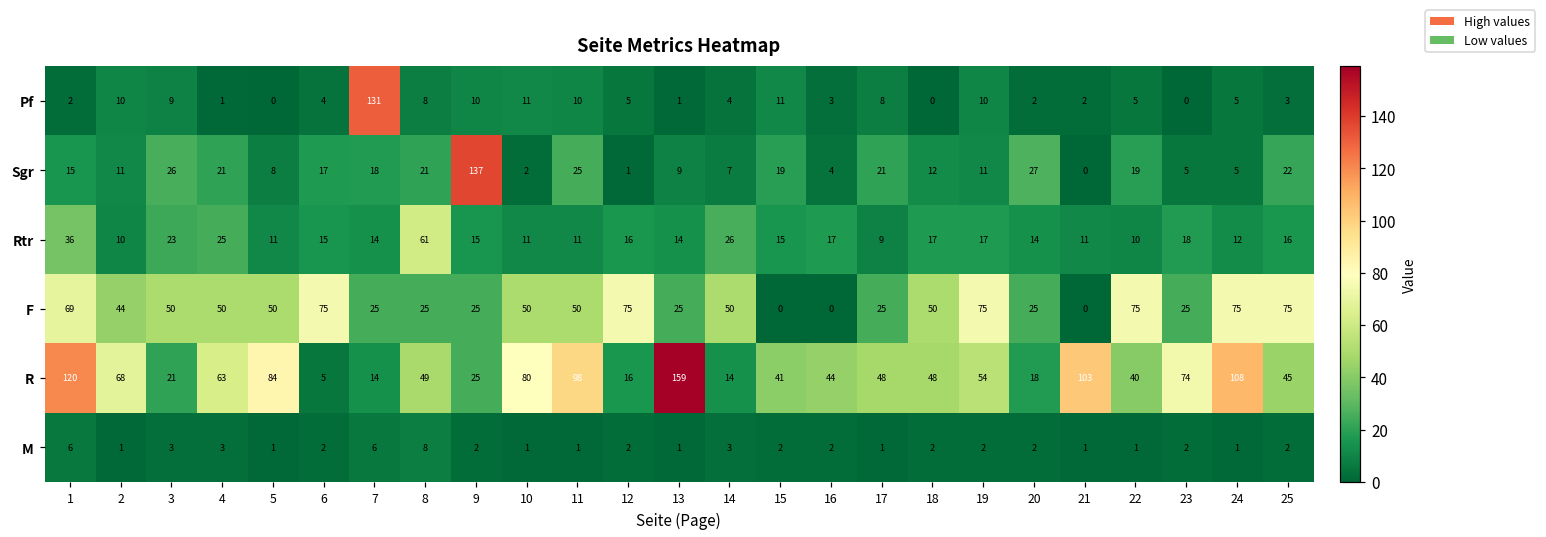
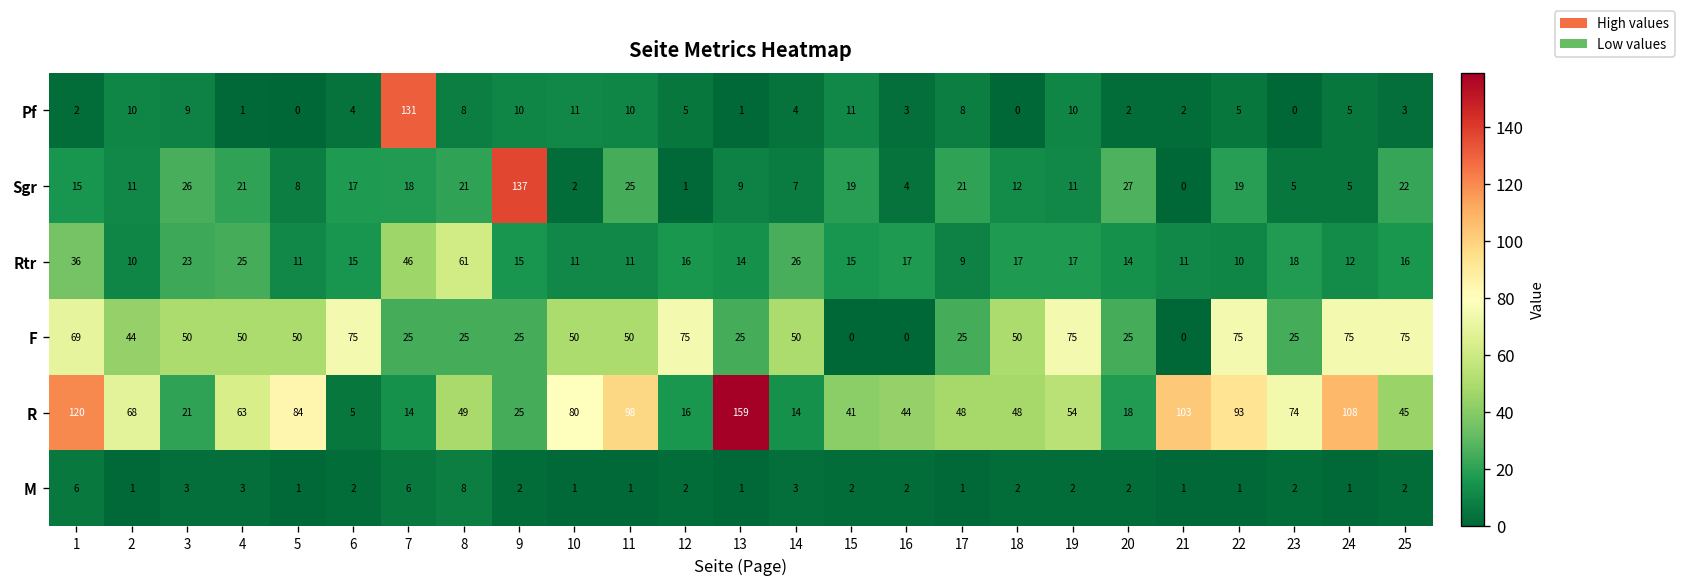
  {
    "Pf": {
      "1": 2,
      "2": 10,
      "3": 9,
      "4": 1,
      "5": 0,
      "6": 4,
      "7": 131,
      "8": 8,
      "9": 10,
      "10": 11,
      "11": 10,
      "12": 5,
      "13": 1,
      "14": 4,
      "15": 11,
      "16": 3,
      "17": 8,
      "18": 0,
      "19": 10,
      "20": 2,
      "21": 2,
      "22": 5,
      "23": 0,
      "24": 5,
      "25": 3
    },
    "Sgr": {
      "1": 15,
      "2": 11,
      "3": 26,
      "4": 21,
      "5": 8,
      "6": 17,
      "7": 18,
      "8": 21,
      "9": 137,
      "10": 2,
      "11": 25,
      "12": 1,
      "13": 9,
      "14": 7,
      "15": 19,
      "16": 4,
      "17": 21,
      "18": 12,
      "19": 11,
      "20": 27,
      "21": 0,
      "22": 19,
      "23": 5,
      "24": 5,
      "25": 22
    },
    "Rtr": {
      "1": 36,
      "2": 10,
      "3": 23,
      "4": 25,
      "5": 11,
      "6": 15,
-     "7": 14,
+     "7": 46,
      "8": 61,
      "9": 15,
      "10": 11,
      "11": 11,
      "12": 16,
      "13": 14,
      "14": 26,
      "15": 15,
      "16": 17,
      "17": 9,
      "18": 17,
      "19": 17,
      "20": 14,
      "21": 11,
      "22": 10,
      "23": 18,
      "24": 12,
      "25": 16
    },
    "F": {
      "1": 69,
      "2": 44,
      "3": 50,
      "4": 50,
      "5": 50,
      "6": 75,
      "7": 25,
      "8": 25,
      "9": 25,
      "10": 50,
      "11": 50,
      "12": 75,
      "13": 25,
      "14": 50,
      "15": 0,
      "16": 0,
      "17": 25,
      "18": 50,
      "19": 75,
      "20": 25,
      "21": 0,
      "22": 75,
      "23": 25,
      "24": 75,
      "25": 75
    },
    "R": {
      "1": 120,
      "2": 68,
      "3": 21,
      "4": 63,
      "5": 84,
      "6": 5,
      "7": 14,
      "8": 49,
      "9": 25,
      "10": 80,
      "11": 98,
      "12": 16,
      "13": 159,
      "14": 14,
      "15": 41,
      "16": 44,
      "17": 48,
      "18": 48,
      "19": 54,
      "20": 18,
      "21": 103,
-     "22": 40,
+     "22": 93,
      "23": 74,
      "24": 108,
      "25": 45
    },
    "M": {
      "1": 6,
      "2": 1,
      "3": 3,
      "4": 3,
      "5": 1,
      "6": 2,
      "7": 6,
      "8": 8,
      "9": 2,
      "10": 1,
      "11": 1,
      "12": 2,
      "13": 1,
      "14": 3,
      "15": 2,
      "16": 2,
      "17": 1,
      "18": 2,
      "19": 2,
      "20": 2,
      "21": 1,
      "22": 1,
      "23": 2,
      "24": 1,
      "25": 2
    }
  }
